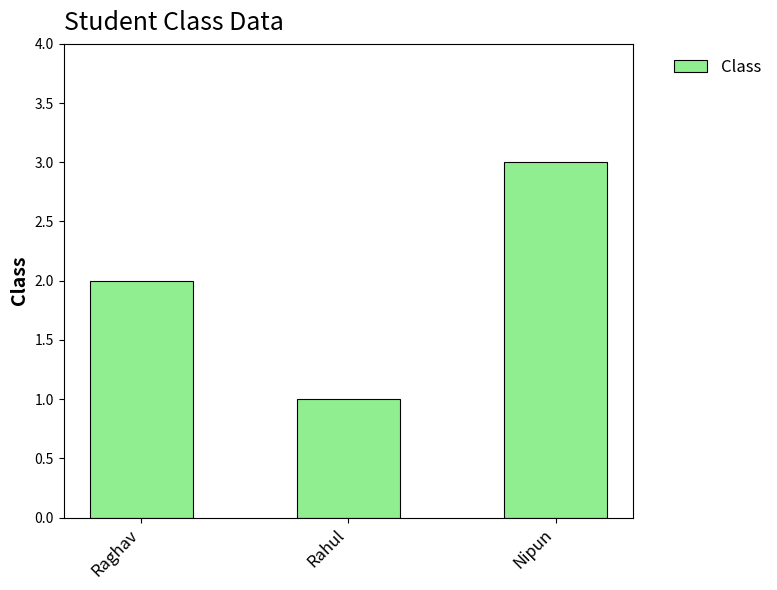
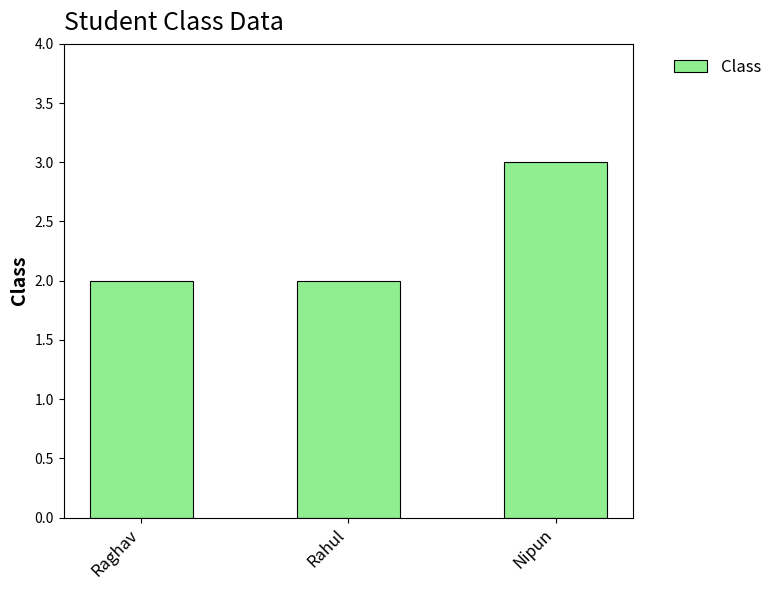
  {
    "Raghav": 2,
-   "Rahul": 1,
+   "Rahul": 2,
    "Nipun": 3
  }
